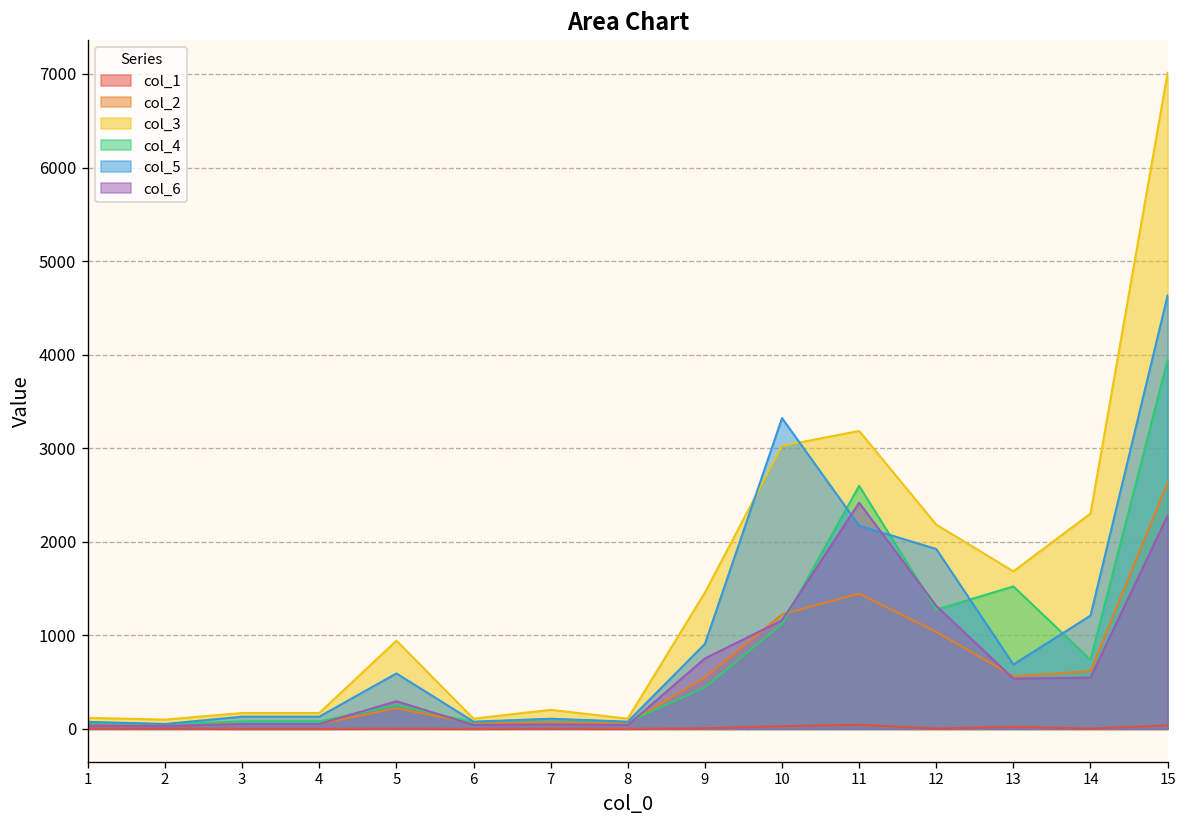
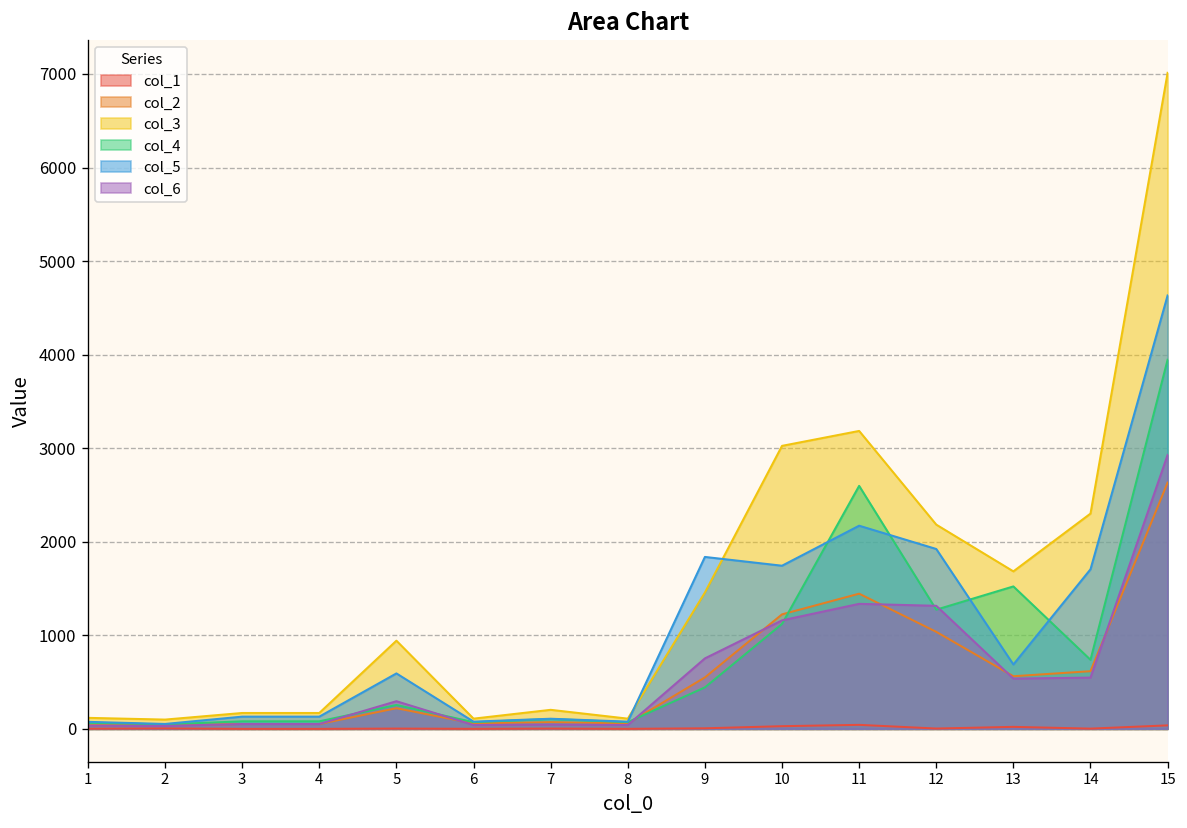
  {
    "col_4": {
      "5": 300,
      "9": 400,
      "10": 1100,
      "11": 2600,
      "12": 1300,
      "13": 1500,
      "14": 700,
      "15": 3900
    },
    "col_5": {
      "3": 100,
      "4": 100,
      "5": 600,
-     "9": 900,
-     "10": 3300,
+     "9": 1800,
+     "10": 1700,
      "11": 2200,
      "12": 1900,
      "13": 700,
-     "14": 1200,
+     "14": 1700,
      "15": 4600
    },
    "col_6": {
      "5": 300,
      "9": 800,
      "10": 1200,
-     "11": 2400,
+     "11": 1300,
      "12": 1300,
      "14": 500,
-     "15": 2300
+     "15": 2900
    }
  }
